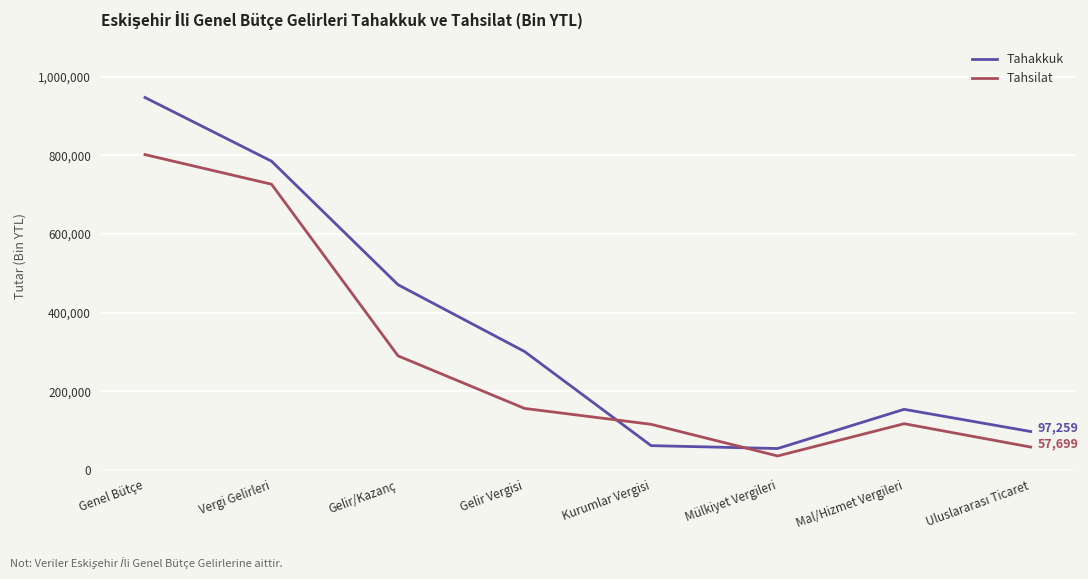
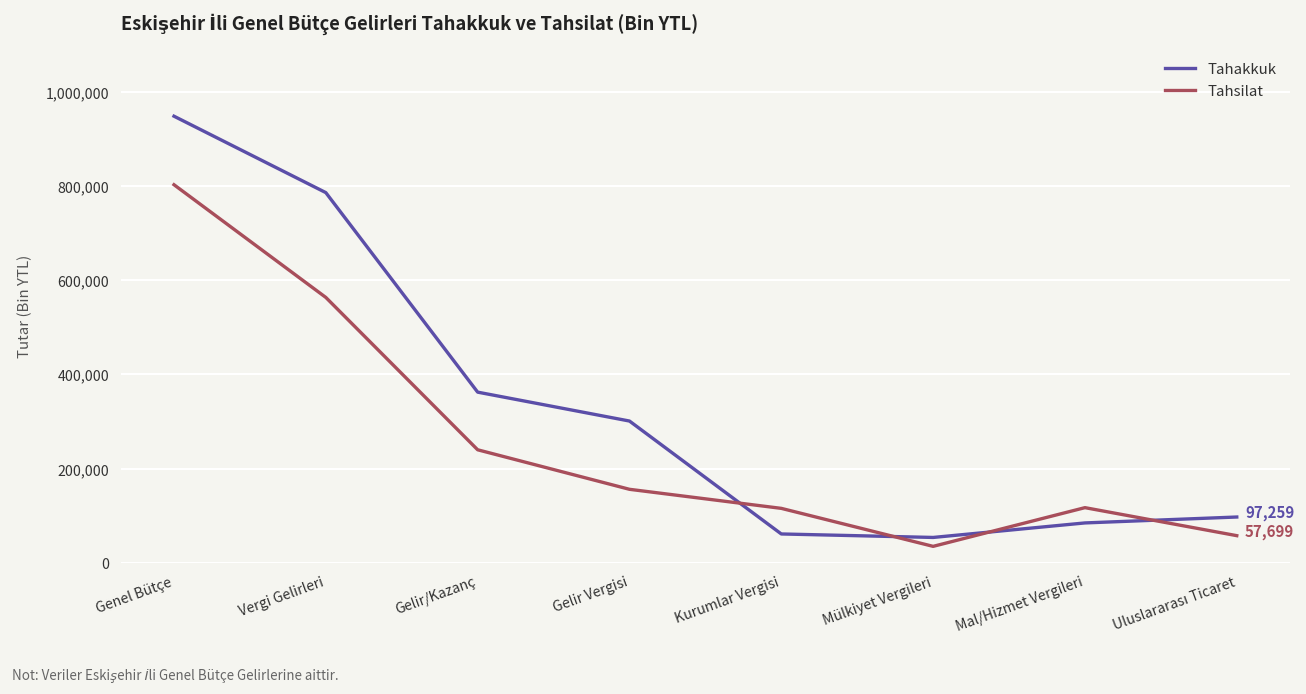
  {
    "Tahakkuk": {
      "Genel Bütçe": "950,000",
      "Vergi Gelirleri": "790,000",
-     "Gelir/Kazanç": "470,000",
+     "Gelir/Kazanç": "360,000",
      "Gelir Vergisi": "300,000",
      "Kurumlar Vergisi": "60,000",
      "Mülkiyet Vergileri": "50,000",
-     "Mal/Hizmet Vergileri": "150,000"
+     "Mal/Hizmet Vergileri": "80,000"
    },
    "Tahsilat": {
      "Genel Bütçe": "800,000",
-     "Vergi Gelirleri": "730,000",
-     "Gelir/Kazanç": "290,000",
+     "Vergi Gelirleri": "560,000",
+     "Gelir/Kazanç": "240,000",
      "Gelir Vergisi": "160,000",
      "Kurumlar Vergisi": "120,000",
      "Mülkiyet Vergileri": "40,000",
      "Mal/Hizmet Vergileri": "120,000"
    }
  }
